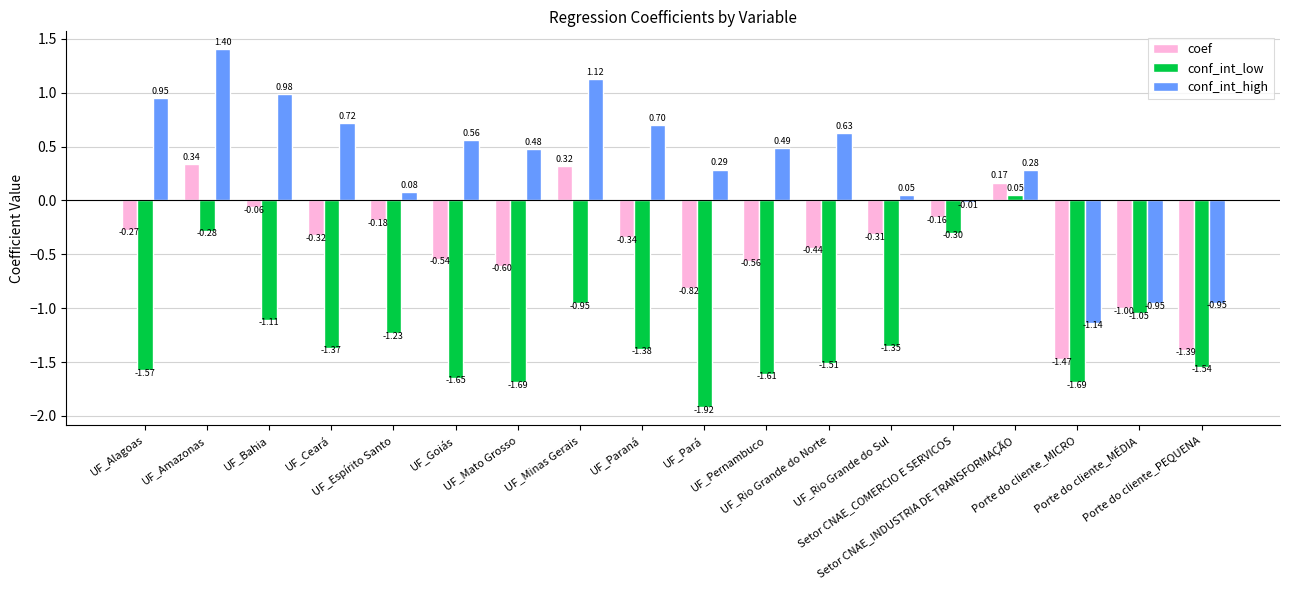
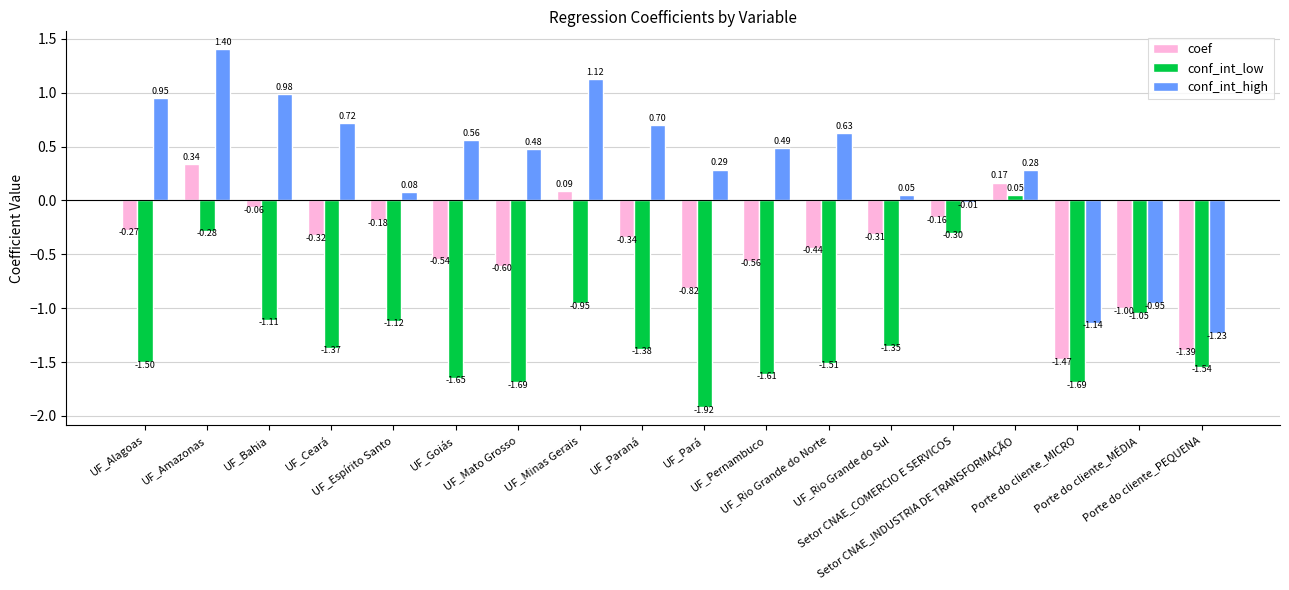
  {
    "coef": {
      "UF_Alagoas": -0.27,
      "UF_Amazonas": 0.34,
      "UF_Bahia": -0.06,
      "UF_Ceará": -0.32,
      "UF_Espírito Santo": -0.18,
      "UF_Goiás": -0.54,
      "UF_Mato Grosso": -0.60,
-     "UF_Minas Gerais": 0.32,
+     "UF_Minas Gerais": 0.09,
      "UF_Paraná": -0.34,
      "UF_Pará": -0.82,
      "UF_Pernambuco": -0.56,
      "UF_Rio Grande do Norte": -0.44,
      "UF_Rio Grande do Sul": -0.31,
      "Setor CNAE_COMERCIO E SERVICOS": -0.16,
      "Setor CNAE_INDUSTRIA DE TRANSFORMAÇÃO": 0.17,
      "Porte do cliente_MICRO": -1.47,
      "Porte do cliente_MÉDIA": -1.00,
      "Porte do cliente_PEQUENA": -1.39
    },
    "conf_int_low": {
-     "UF_Alagoas": -1.57,
+     "UF_Alagoas": -1.50,
      "UF_Amazonas": -0.28,
      "UF_Bahia": -1.11,
      "UF_Ceará": -1.37,
-     "UF_Espírito Santo": -1.23,
+     "UF_Espírito Santo": -1.12,
      "UF_Goiás": -1.65,
      "UF_Mato Grosso": -1.69,
      "UF_Minas Gerais": -0.95,
      "UF_Paraná": -1.38,
      "UF_Pará": -1.92,
      "UF_Pernambuco": -1.61,
      "UF_Rio Grande do Norte": -1.51,
      "UF_Rio Grande do Sul": -1.35,
      "Setor CNAE_COMERCIO E SERVICOS": -0.30,
      "Setor CNAE_INDUSTRIA DE TRANSFORMAÇÃO": 0.05,
      "Porte do cliente_MICRO": -1.69,
      "Porte do cliente_MÉDIA": -1.05,
      "Porte do cliente_PEQUENA": -1.54
    },
    "conf_int_high": {
      "UF_Alagoas": 0.95,
      "UF_Amazonas": 1.40,
      "UF_Bahia": 0.98,
      "UF_Ceará": 0.72,
      "UF_Espírito Santo": 0.08,
      "UF_Goiás": 0.56,
      "UF_Mato Grosso": 0.48,
      "UF_Minas Gerais": 1.12,
      "UF_Paraná": 0.70,
      "UF_Pará": 0.29,
      "UF_Pernambuco": 0.49,
      "UF_Rio Grande do Norte": 0.63,
      "UF_Rio Grande do Sul": 0.05,
      "Setor CNAE_COMERCIO E SERVICOS": -0.01,
      "Setor CNAE_INDUSTRIA DE TRANSFORMAÇÃO": 0.28,
      "Porte do cliente_MICRO": -1.14,
      "Porte do cliente_MÉDIA": -0.95,
-     "Porte do cliente_PEQUENA": -0.95
+     "Porte do cliente_PEQUENA": -1.23
    }
  }
